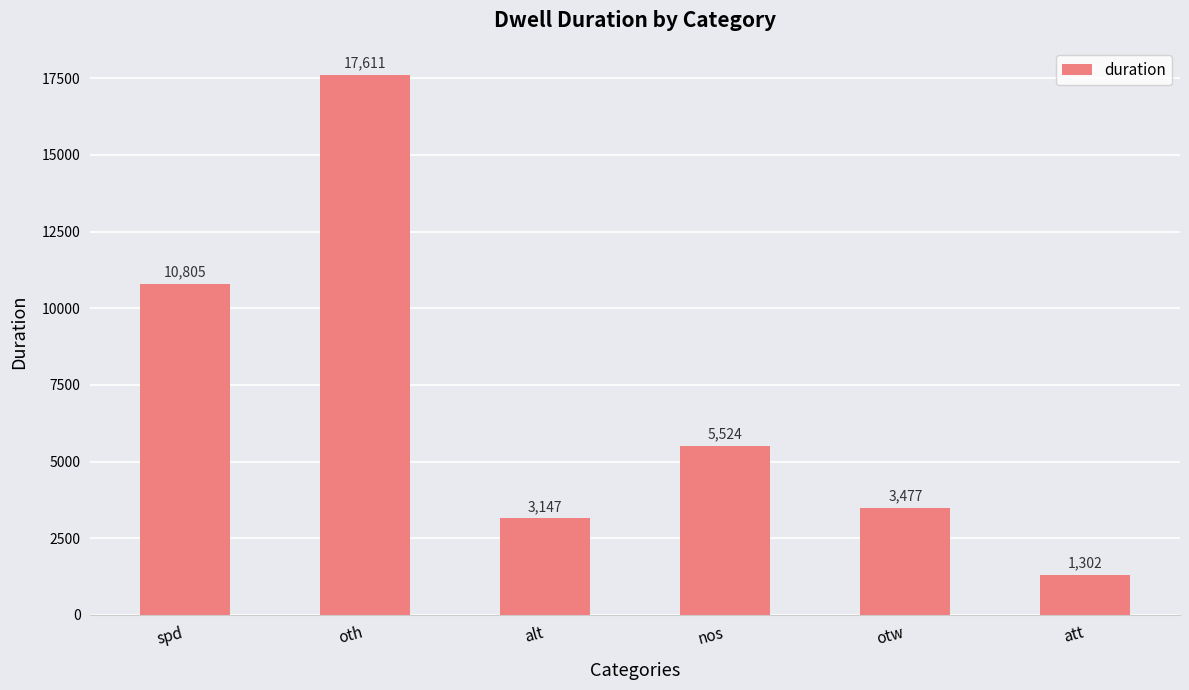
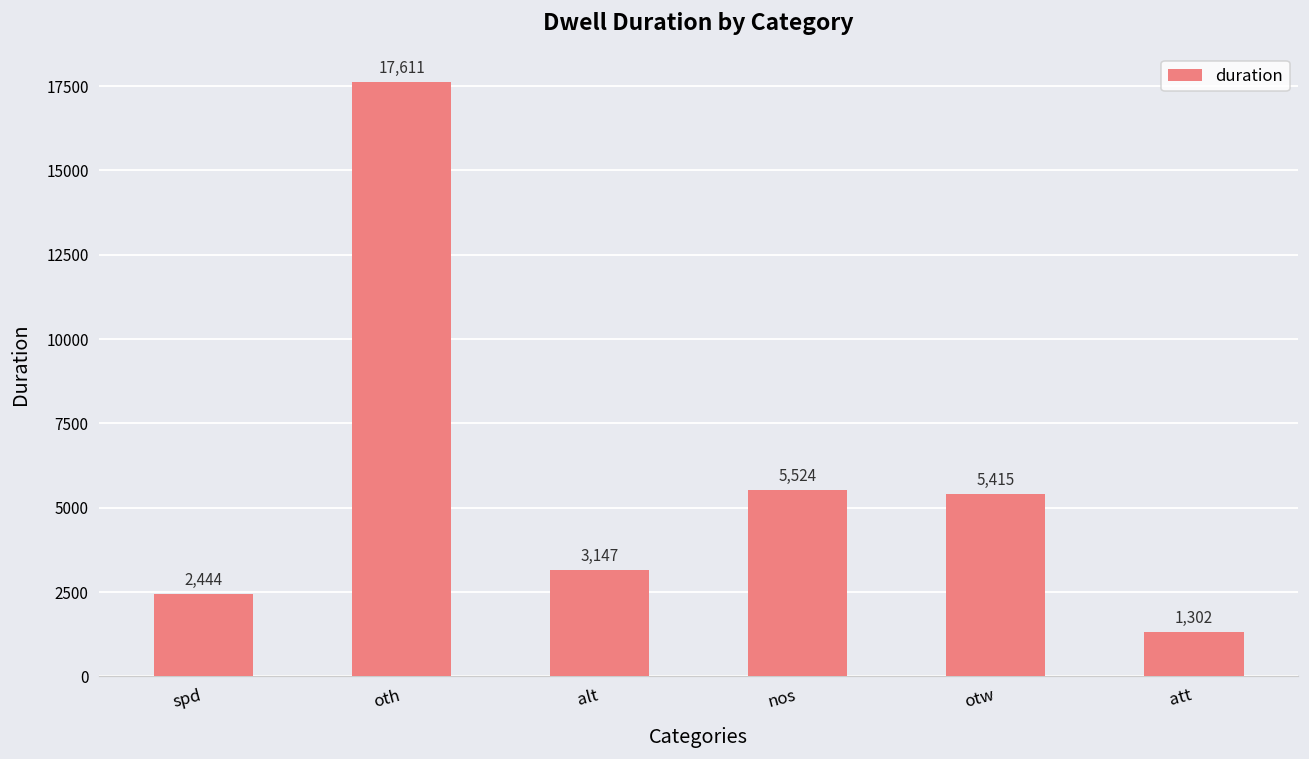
  {
-   "spd": "10,805",
+   "spd": "2,444",
    "oth": "17,611",
    "alt": "3,147",
    "nos": "5,524",
-   "otw": "3,477",
+   "otw": "5,415",
    "att": "1,302"
  }
